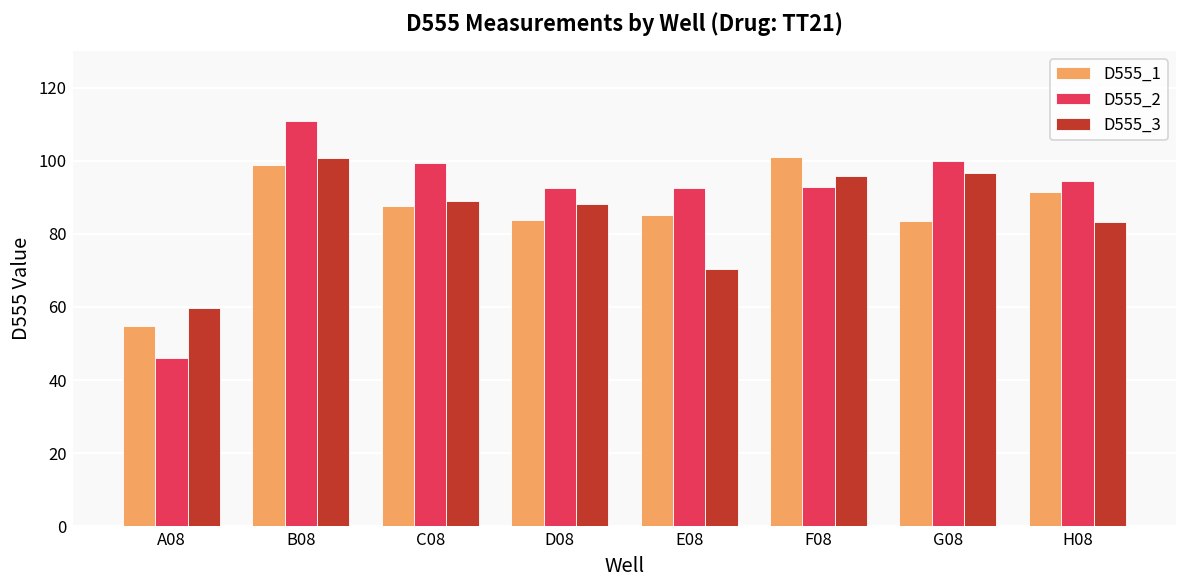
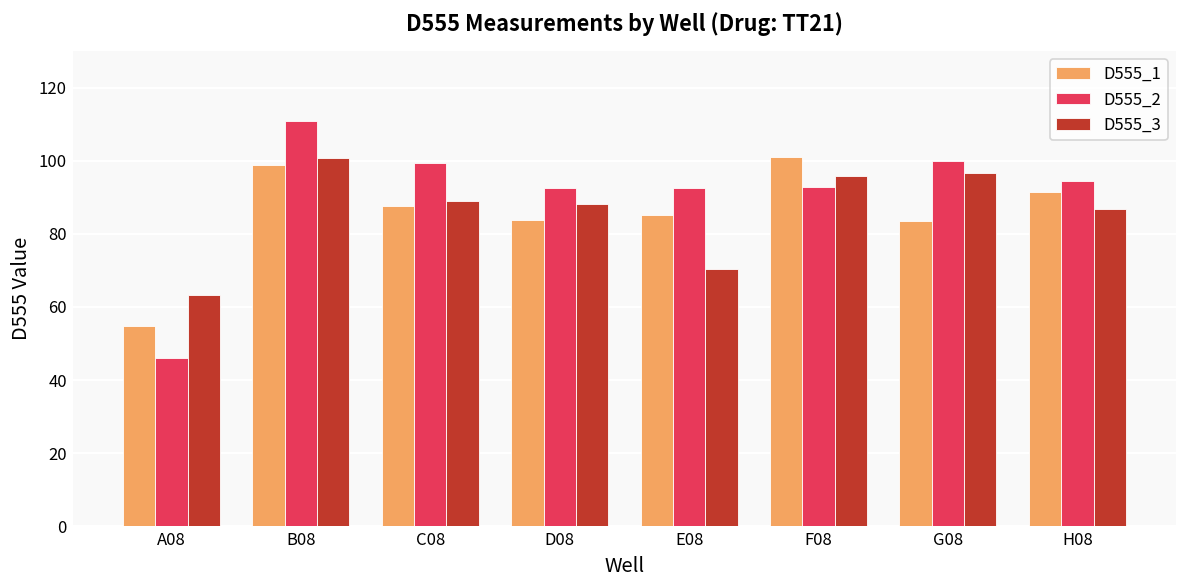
  {
    "D555_1": {
      "A08": 55,
      "B08": 99,
      "C08": 88,
      "D08": 84,
      "E08": 85,
      "F08": 101,
      "G08": 84,
      "H08": 91
    },
    "D555_2": {
      "A08": 46,
      "B08": 111,
      "C08": 99,
      "D08": 93,
      "E08": 93,
      "F08": 93,
      "G08": 100,
      "H08": 95
    },
    "D555_3": {
-     "A08": 60,
+     "A08": 63,
      "B08": 101,
      "C08": 89,
      "D08": 88,
      "E08": 70,
      "F08": 96,
      "G08": 97,
-     "H08": 83
+     "H08": 87
    }
  }
